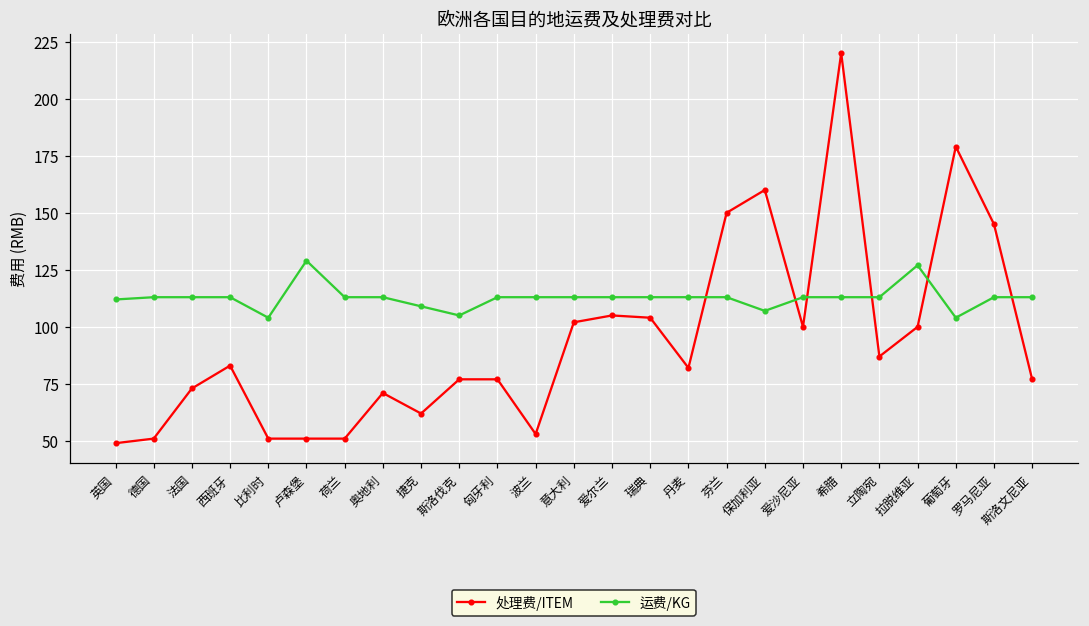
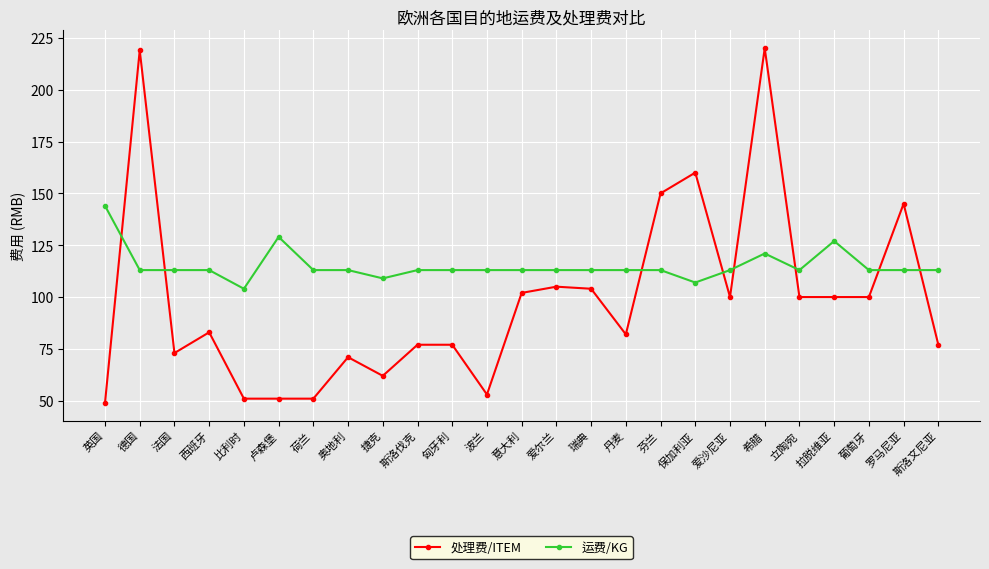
  {
    "处理费/ITEM": {
      "英国": 49,
-     "德国": 51,
+     "德国": 219,
      "法国": 73,
      "西班牙": 83,
      "比利时": 51,
      "卢森堡": 51,
      "荷兰": 51,
      "奥地利": 71,
      "捷克": 62,
      "斯洛伐克": 77,
      "匈牙利": 77,
      "波兰": 53,
      "意大利": 102,
      "爱尔兰": 105,
      "瑞典": 104,
      "丹麦": 82,
      "芬兰": 150,
      "保加利亚": 160,
      "爱沙尼亚": 100,
      "希腊": 220,
-     "立陶宛": 87,
+     "立陶宛": 100,
      "拉脱维亚": 100,
-     "葡萄牙": 179,
+     "葡萄牙": 100,
      "罗马尼亚": 145,
      "斯洛文尼亚": 77
    },
    "运费/KG": {
-     "英国": 112,
+     "英国": 144,
      "德国": 113,
      "法国": 113,
      "西班牙": 113,
      "比利时": 104,
      "卢森堡": 129,
      "荷兰": 113,
      "奥地利": 113,
      "捷克": 109,
-     "斯洛伐克": 105,
+     "斯洛伐克": 113,
      "匈牙利": 113,
      "波兰": 113,
      "意大利": 113,
      "爱尔兰": 113,
      "瑞典": 113,
      "丹麦": 113,
      "芬兰": 113,
      "保加利亚": 107,
      "爱沙尼亚": 113,
-     "希腊": 113,
+     "希腊": 121,
      "立陶宛": 113,
      "拉脱维亚": 127,
-     "葡萄牙": 104,
+     "葡萄牙": 113,
      "罗马尼亚": 113,
      "斯洛文尼亚": 113
    }
  }
